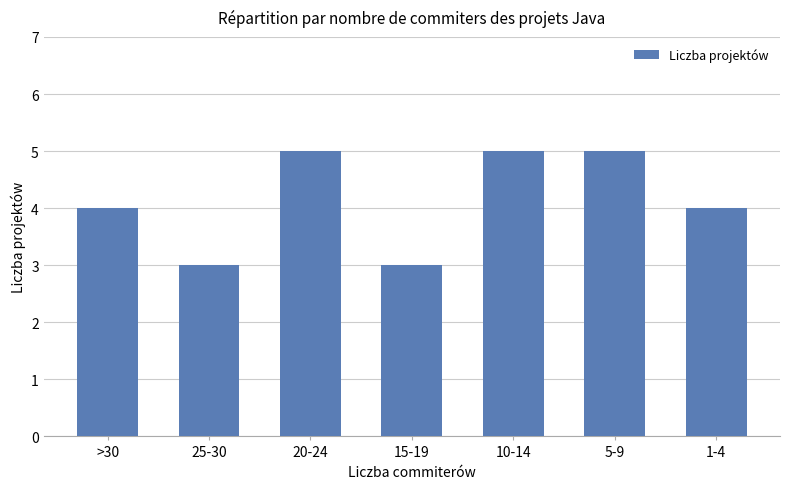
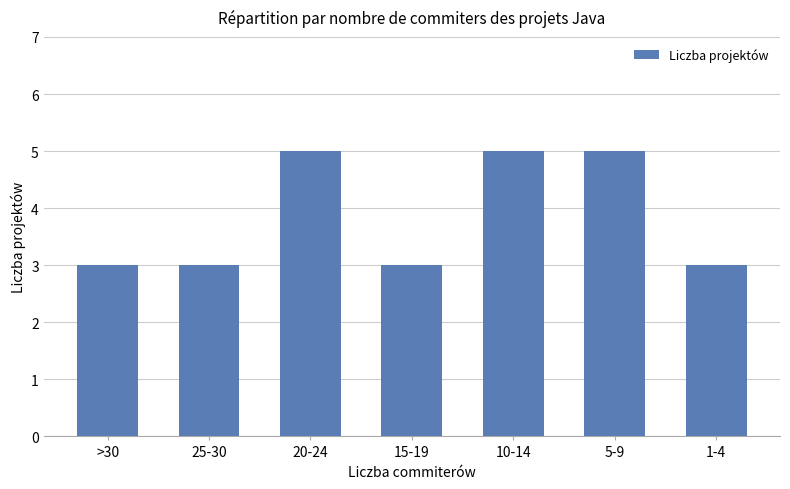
  {
-   ">30": 4,
+   ">30": 3,
    "25-30": 3,
    "20-24": 5,
    "15-19": 3,
    "10-14": 5,
    "5-9": 5,
-   "1-4": 4
+   "1-4": 3
  }
